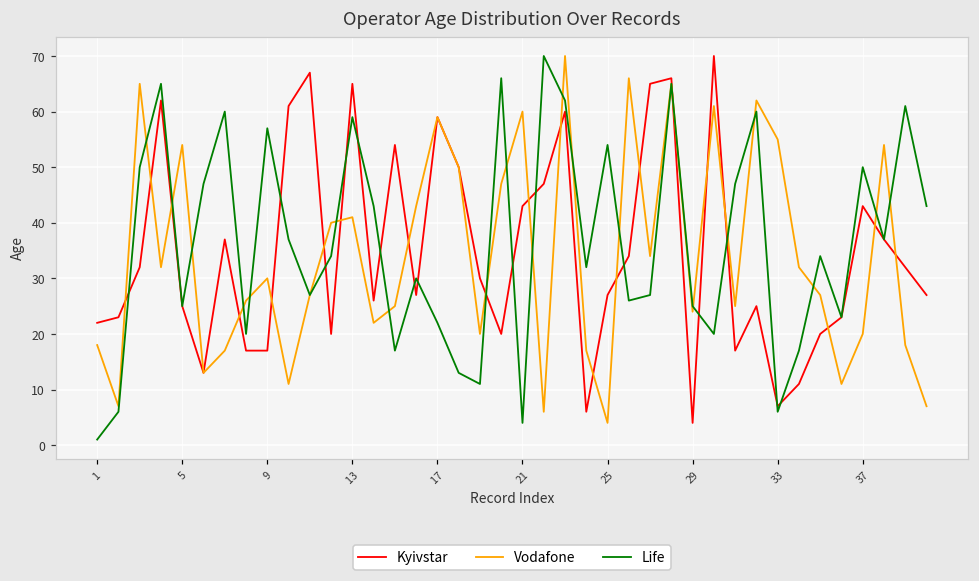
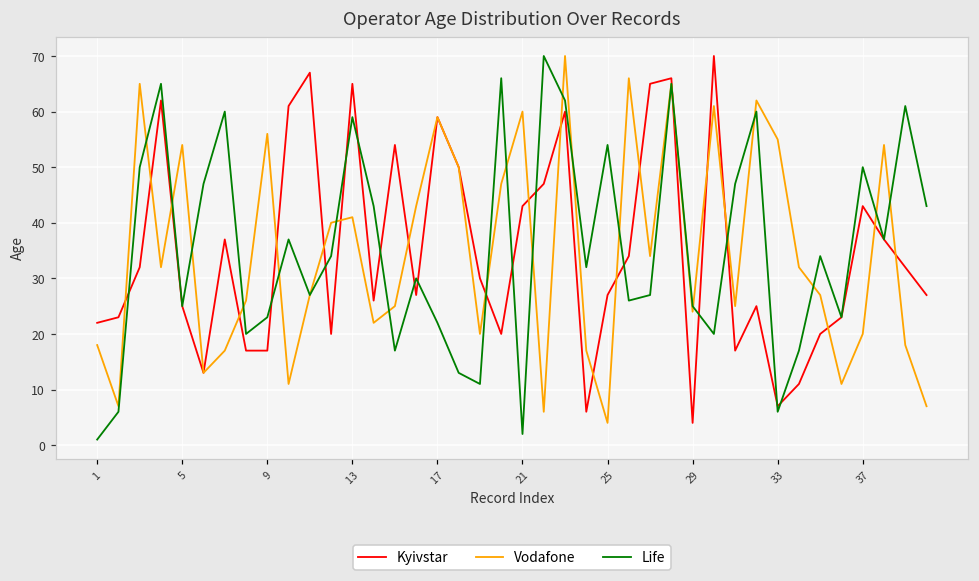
  {
    "Kyivstar": {
      "1": 22,
      "9": 17,
      "13": 65,
      "21": 43,
      "25": 27,
      "29": 4,
      "33": 7,
      "37": 43
    },
    "Vodafone": {
      "1": 18,
      "5": 54,
-     "9": 30,
+     "9": 56,
      "13": 41,
      "21": 60,
      "25": 4,
      "29": 24,
      "33": 55,
      "37": 20
    },
    "Life": {
      "1": 1,
-     "9": 57,
+     "9": 23,
      "13": 59,
      "17": 22,
-     "21": 4,
+     "21": 2,
      "25": 54,
      "29": 25,
      "33": 6,
      "37": 50
    }
  }
